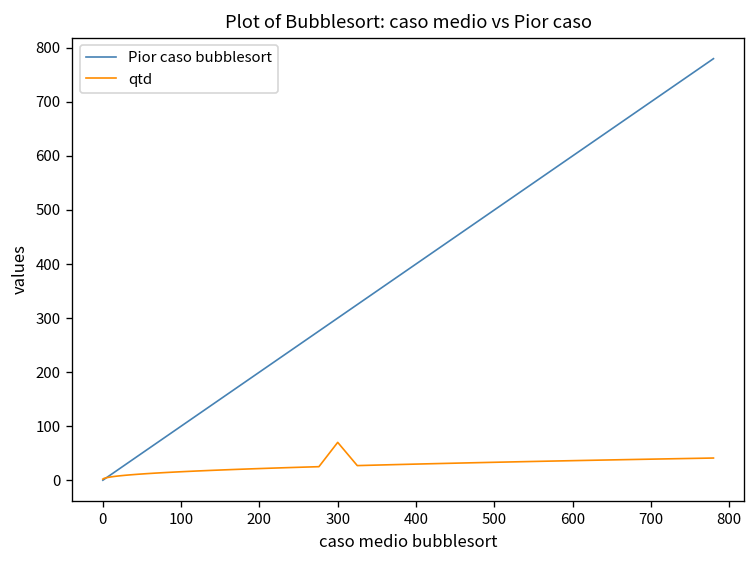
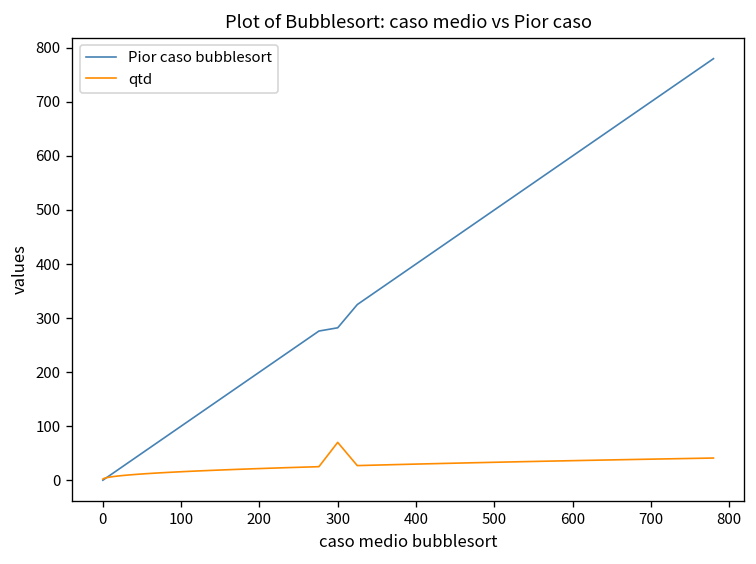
  {
    "Pior caso bubblesort": {
-     "300": 300
+     "300": 280
    },
    "qtd": {
      "300": 70
    }
  }
